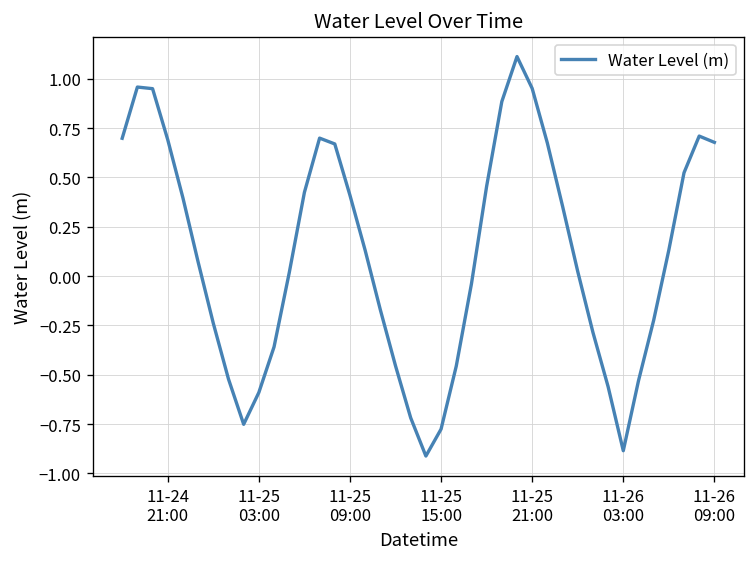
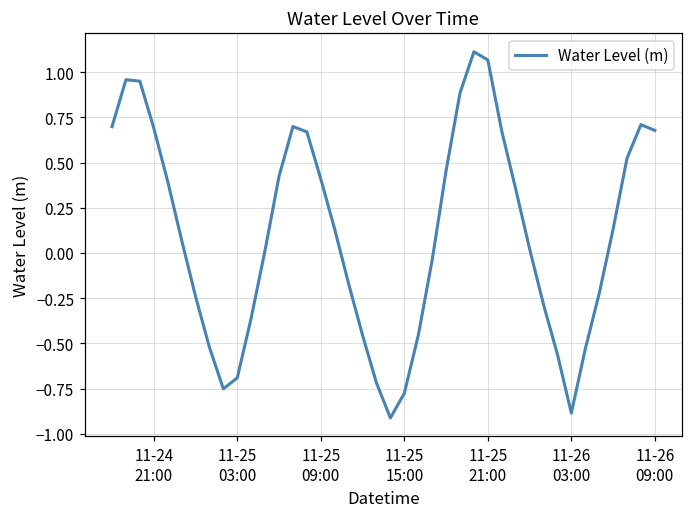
  {
    "11-24 21:00": 0.69,
-   "11-25 03:00": -0.59,
+   "11-25 03:00": -0.69,
    "11-25 09:00": 0.41,
    "11-25 15:00": -0.78,
-   "11-25 21:00": 0.95,
+   "11-25 21:00": 1.07,
    "11-26 03:00": -0.88,
    "11-26 09:00": 0.68
  }
